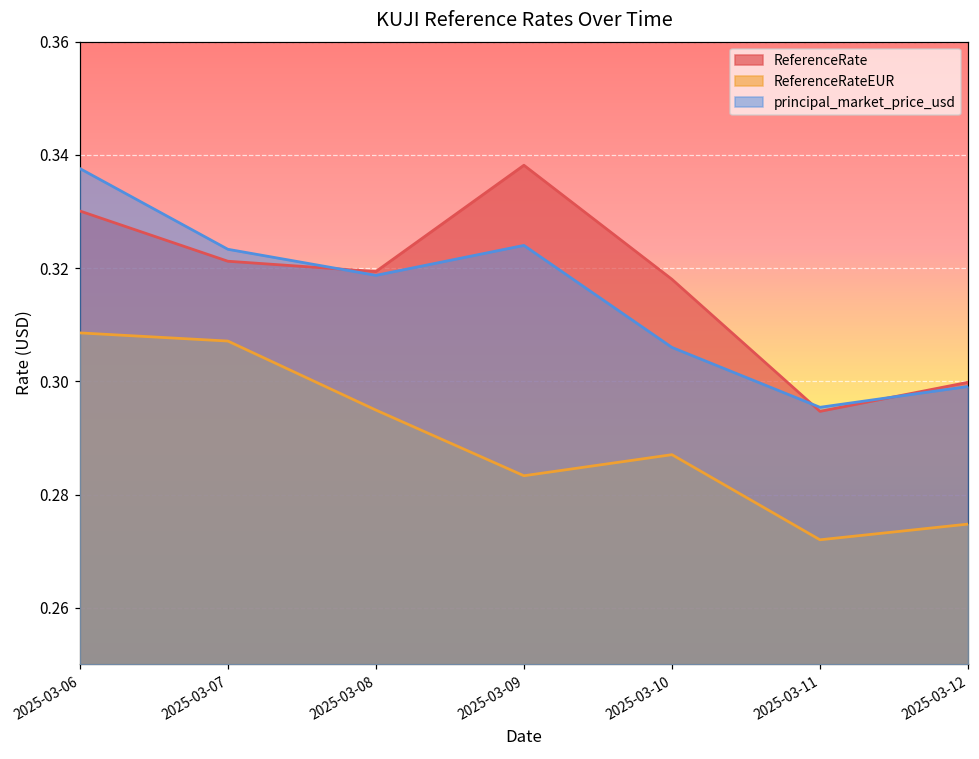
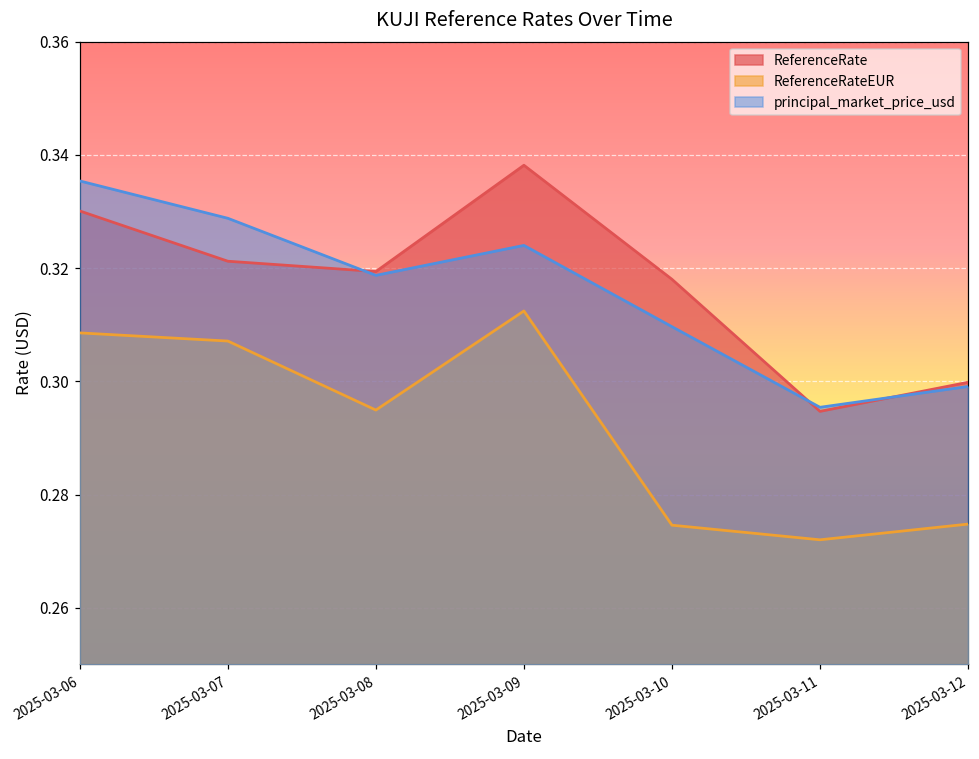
  {
    "ReferenceRate": {
      "2025-03-06": 0.330,
      "2025-03-07": 0.321,
      "2025-03-08": 0.319,
      "2025-03-09": 0.338,
      "2025-03-10": 0.318,
      "2025-03-11": 0.295,
      "2025-03-12": 0.300
    },
    "ReferenceRateEUR": {
      "2025-03-06": 0.309,
      "2025-03-07": 0.307,
      "2025-03-08": 0.295,
-     "2025-03-09": 0.283,
-     "2025-03-10": 0.287,
+     "2025-03-09": 0.312,
+     "2025-03-10": 0.275,
      "2025-03-11": 0.272,
      "2025-03-12": 0.275
    },
    "principal_market_price_usd": {
-     "2025-03-06": 0.338,
-     "2025-03-07": 0.323,
+     "2025-03-06": 0.335,
+     "2025-03-07": 0.329,
      "2025-03-08": 0.319,
      "2025-03-09": 0.324,
-     "2025-03-10": 0.306,
+     "2025-03-10": 0.310,
      "2025-03-11": 0.295,
      "2025-03-12": 0.299
    }
  }
